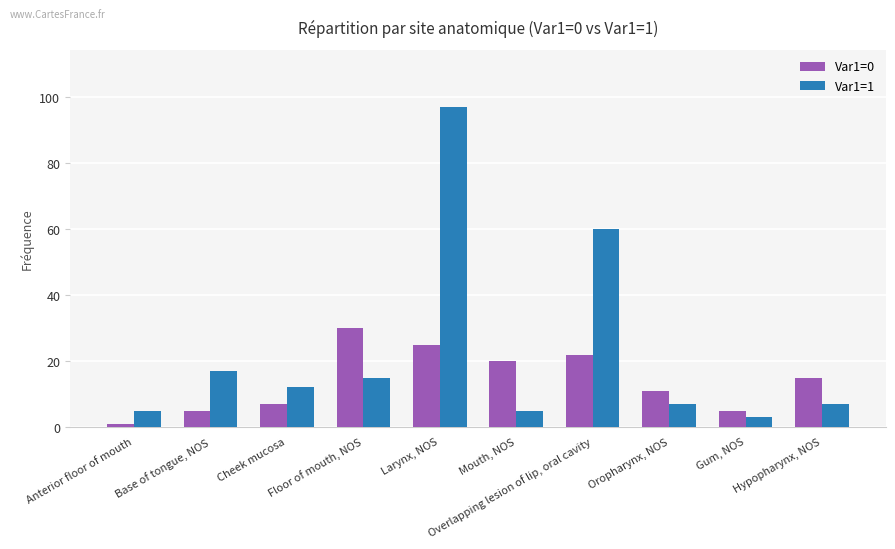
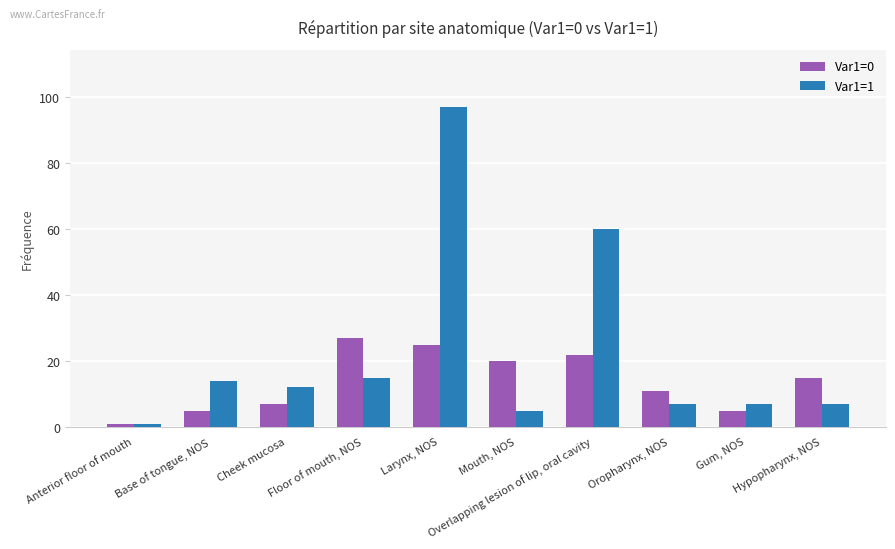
  {
    "Var1=0": {
      "Anterior floor of mouth": 1,
      "Base of tongue, NOS": 5,
      "Cheek mucosa": 7,
-     "Floor of mouth, NOS": 30,
+     "Floor of mouth, NOS": 27,
      "Larynx, NOS": 25,
      "Mouth, NOS": 20,
      "Overlapping lesion of lip, oral cavity": 22,
      "Oropharynx, NOS": 11,
      "Gum, NOS": 5,
      "Hypopharynx, NOS": 15
    },
    "Var1=1": {
-     "Anterior floor of mouth": 5,
-     "Base of tongue, NOS": 17,
+     "Anterior floor of mouth": 1,
+     "Base of tongue, NOS": 14,
      "Cheek mucosa": 12,
      "Floor of mouth, NOS": 15,
      "Larynx, NOS": 97,
      "Mouth, NOS": 5,
      "Overlapping lesion of lip, oral cavity": 60,
      "Oropharynx, NOS": 7,
-     "Gum, NOS": 3,
+     "Gum, NOS": 7,
      "Hypopharynx, NOS": 7
    }
  }
